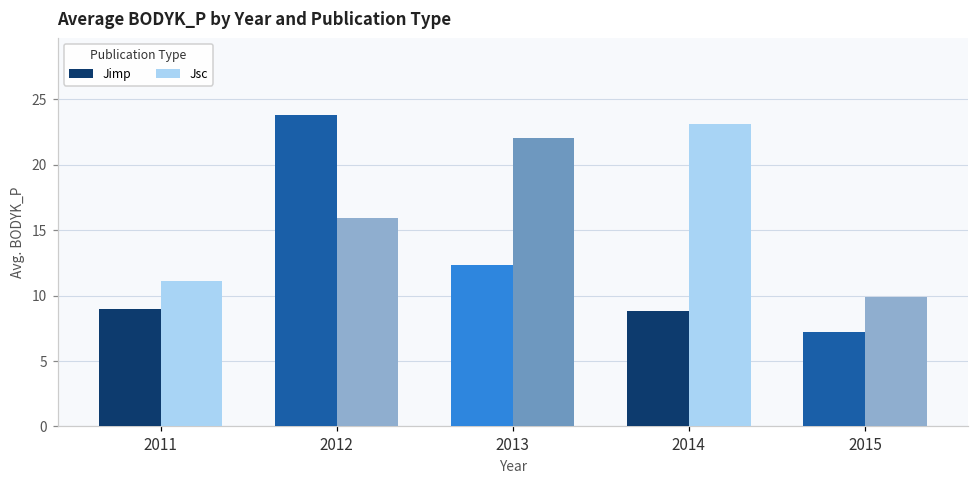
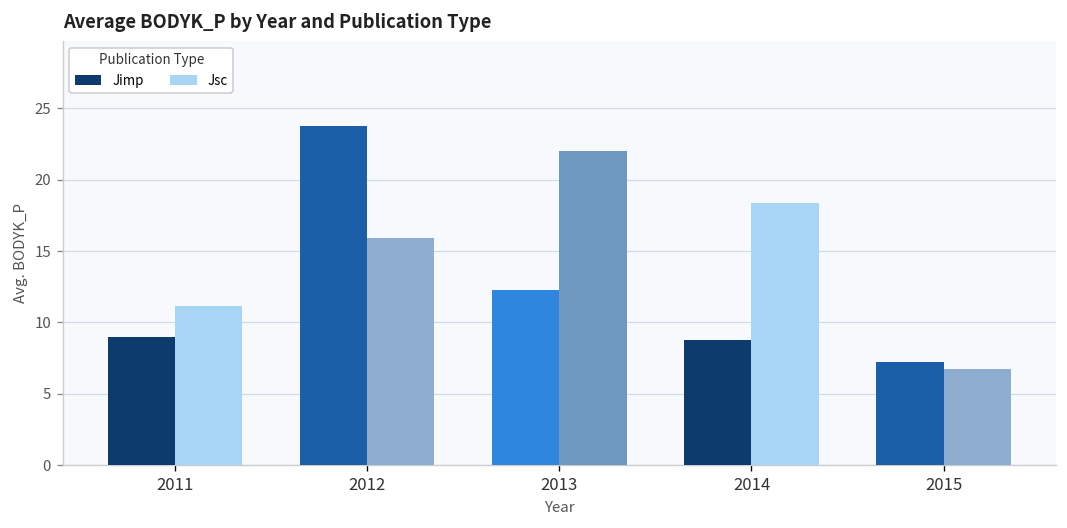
  {
    "Jimp": {
      "2011": 9.0,
      "2012": 23.8,
      "2013": 12.3,
      "2014": 8.8,
      "2015": 7.2
    },
    "Jsc": {
      "2011": 11.1,
      "2012": 15.9,
      "2013": 22.0,
-     "2014": 23.1,
-     "2015": 9.9
+     "2014": 18.3,
+     "2015": 6.7
    }
  }
